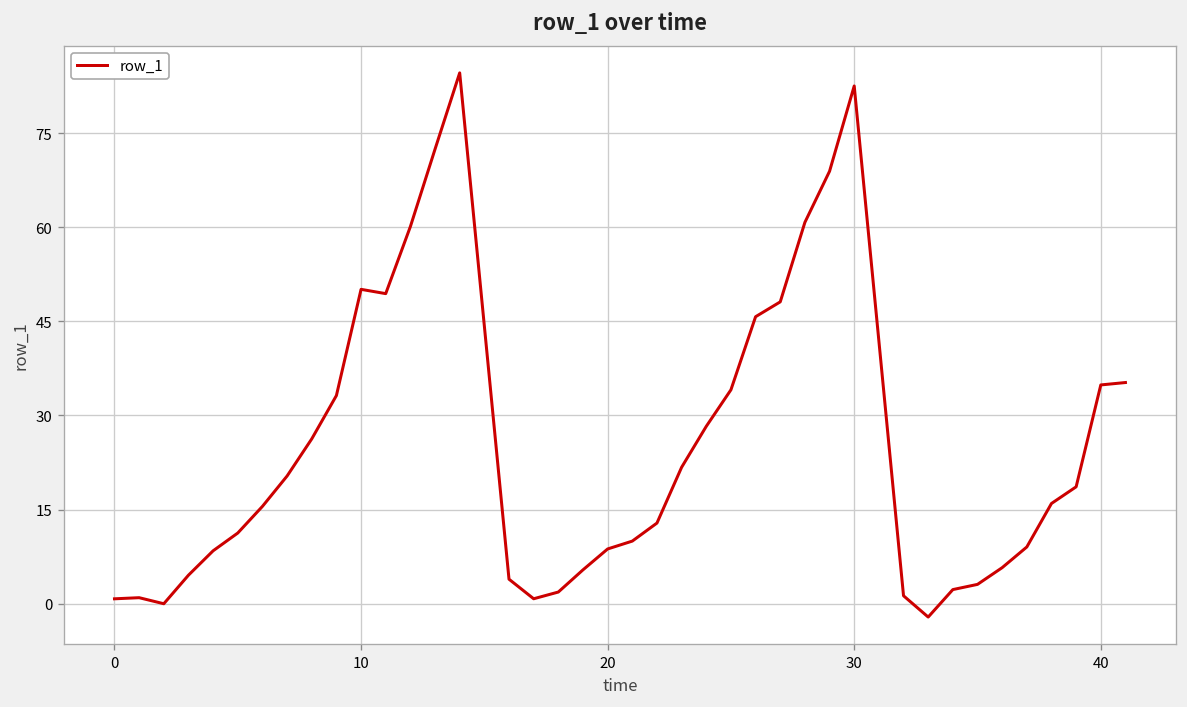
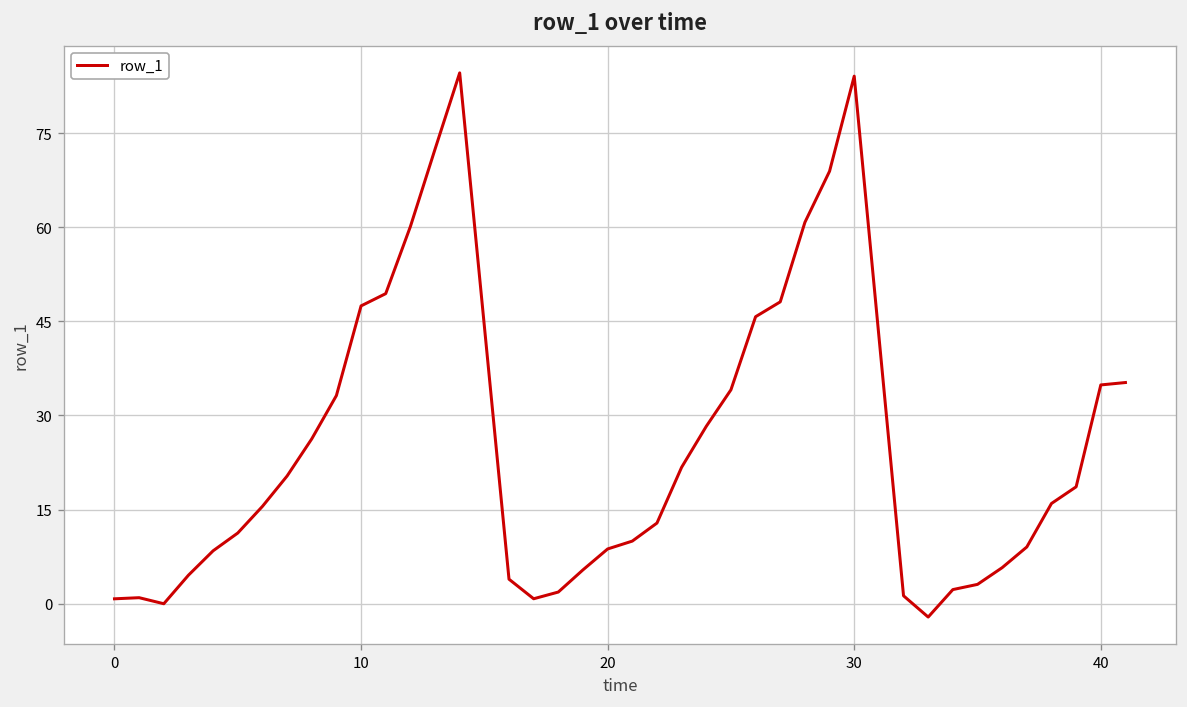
  {
    "0": 1,
-   "10": 50,
+   "10": 47,
    "20": 9,
-   "30": 83,
+   "30": 84,
    "40": 35
  }
